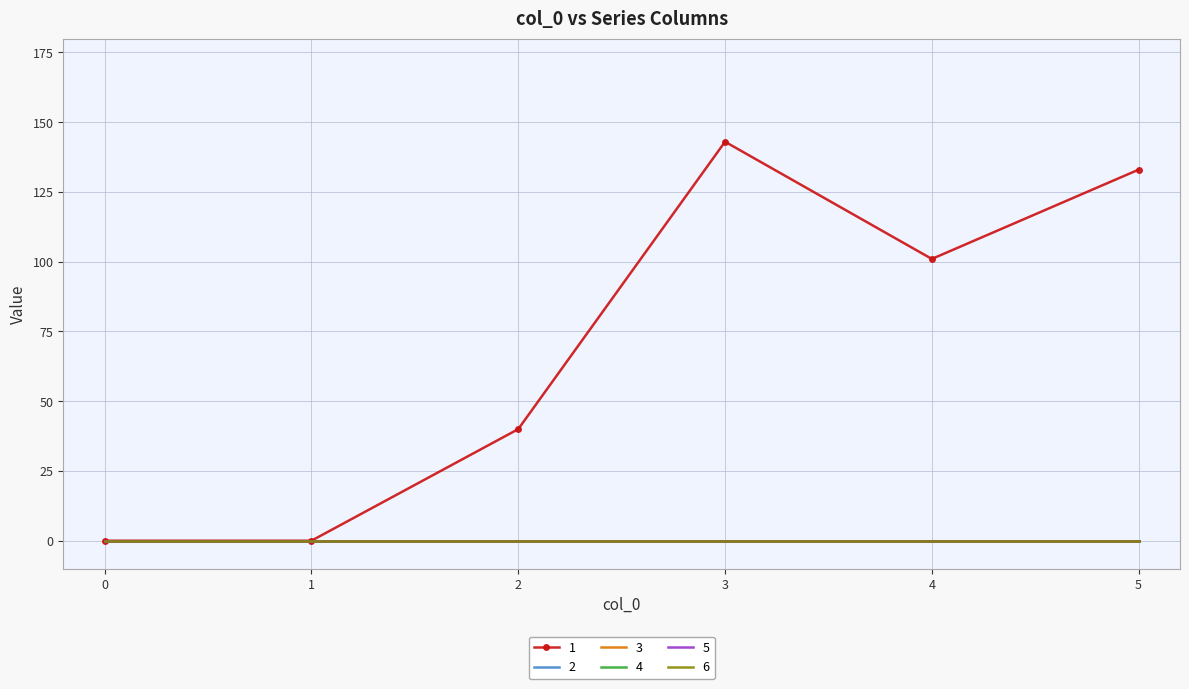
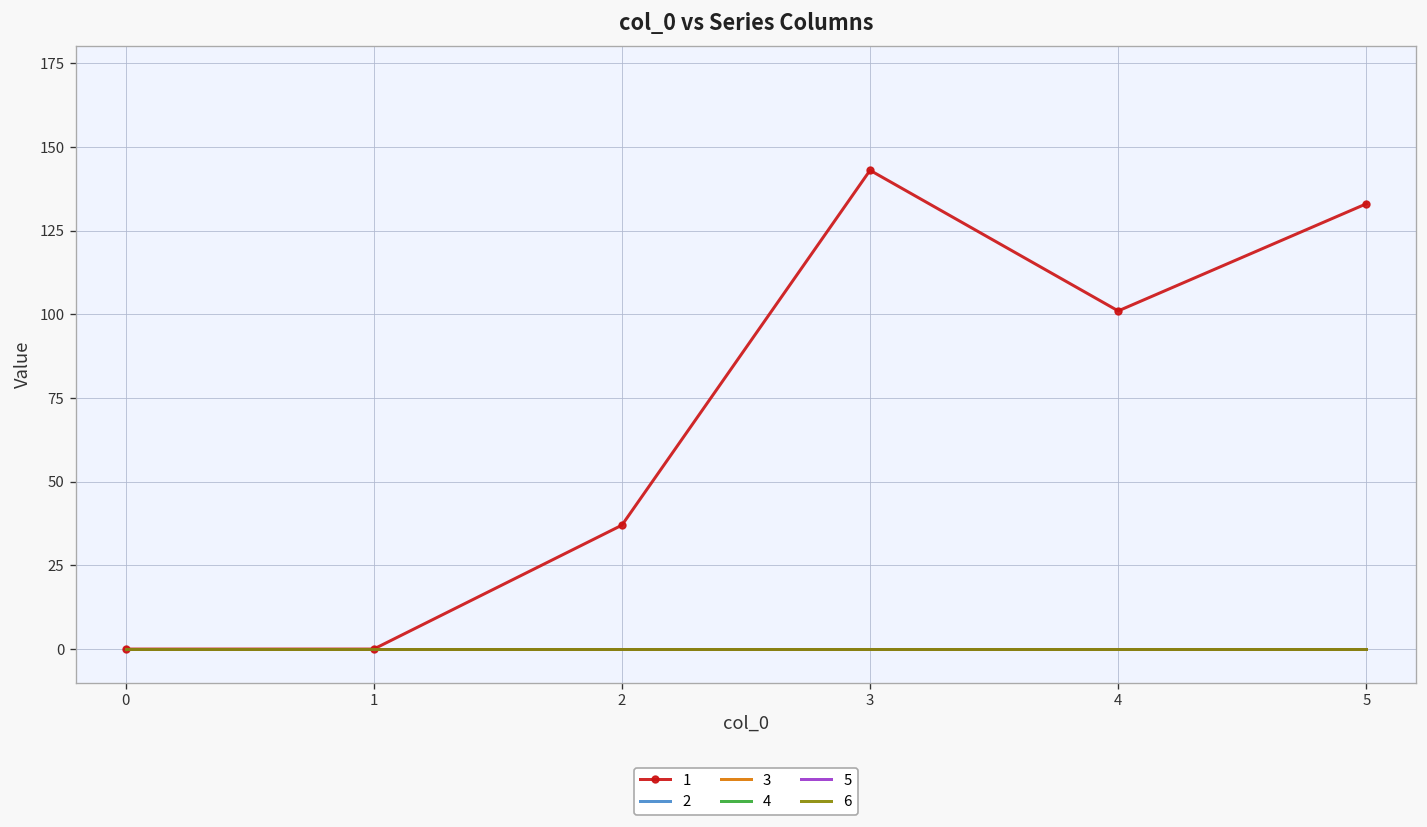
  {
    "1": {
-     "2": 40,
+     "2": 37,
      "3": 143,
      "4": 101,
      "5": 133
    },
    "6": {
      "2": 0,
      "3": 0,
      "4": 0,
      "5": 0
    }
  }
